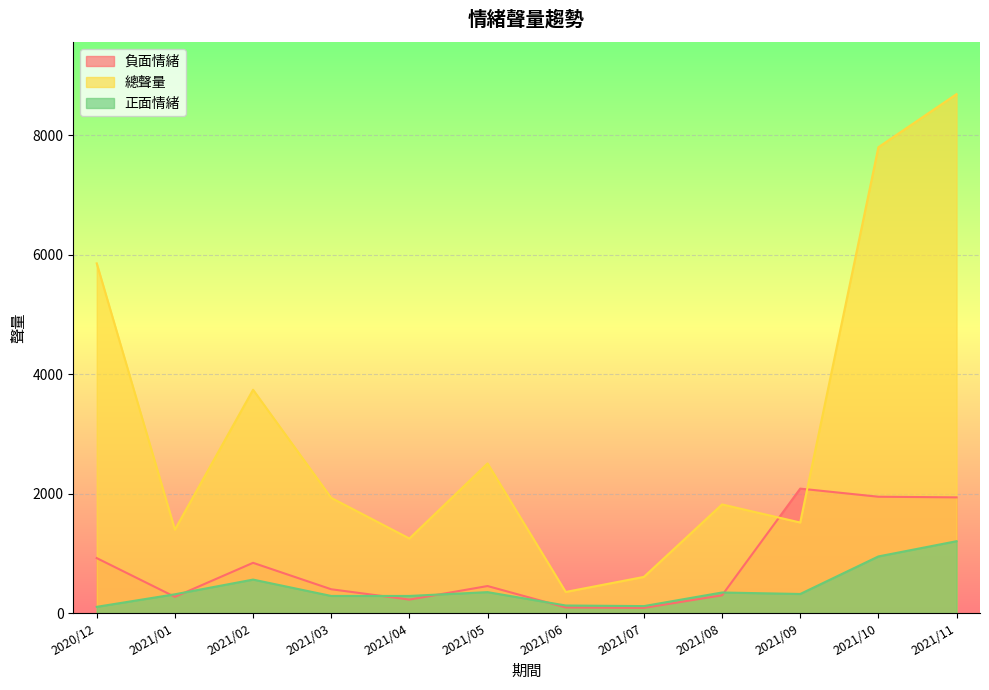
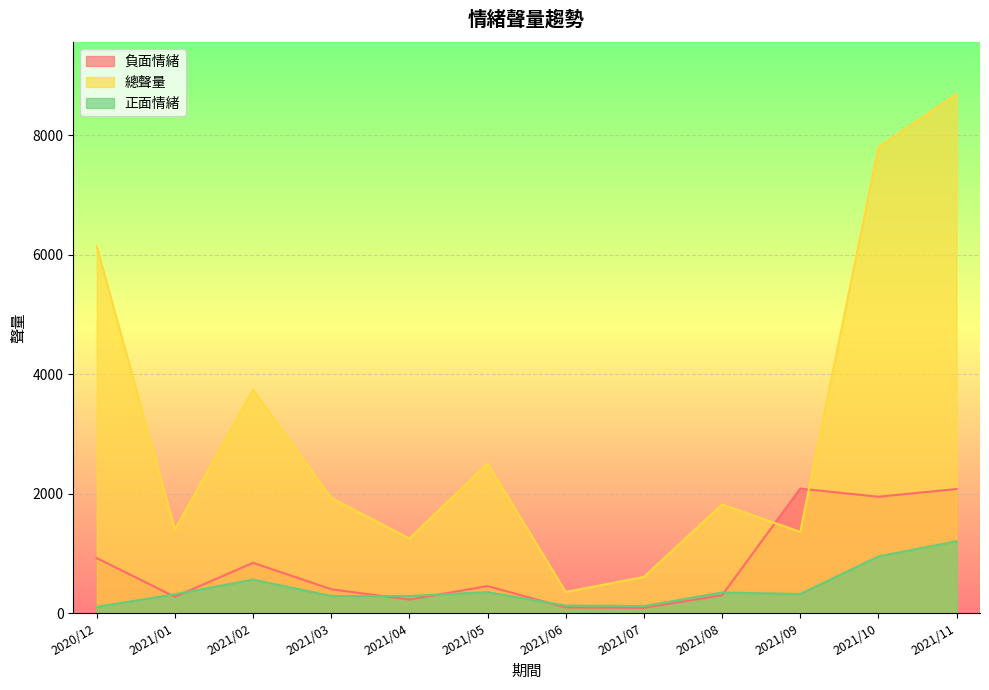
  {
    "負面情緒": {
      "2020/12": 900,
      "2021/02": 800,
      "2021/03": 400,
      "2021/04": 200,
      "2021/05": 500,
      "2021/08": 300,
      "2021/09": 2100,
      "2021/10": 1900,
-     "2021/11": 1900
+     "2021/11": 2100
    },
    "總聲量": {
-     "2020/12": 5900,
+     "2020/12": 6100,
      "2021/01": 1400,
      "2021/02": 3700,
      "2021/03": 1900,
      "2021/04": 1200,
      "2021/05": 2500,
      "2021/06": 400,
      "2021/07": 600,
      "2021/08": 1800,
-     "2021/09": 1500,
+     "2021/09": 1400,
      "2021/10": 7800,
      "2021/11": 8700
    },
    "正面情緒": {
      "2020/12": 100,
      "2021/02": 600,
      "2021/03": 300,
      "2021/04": 300,
      "2021/05": 400,
      "2021/08": 300,
      "2021/09": 300,
      "2021/10": 900,
      "2021/11": 1200
    }
  }
